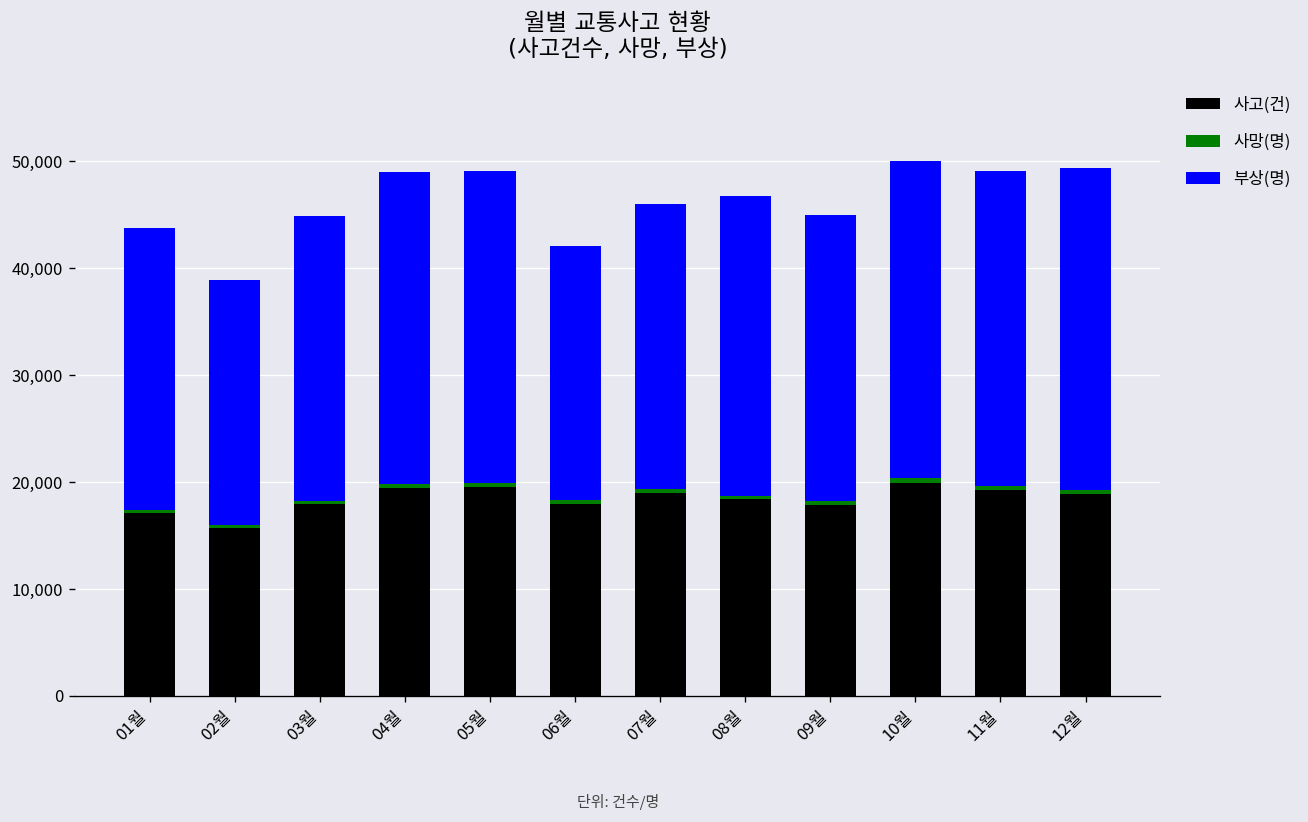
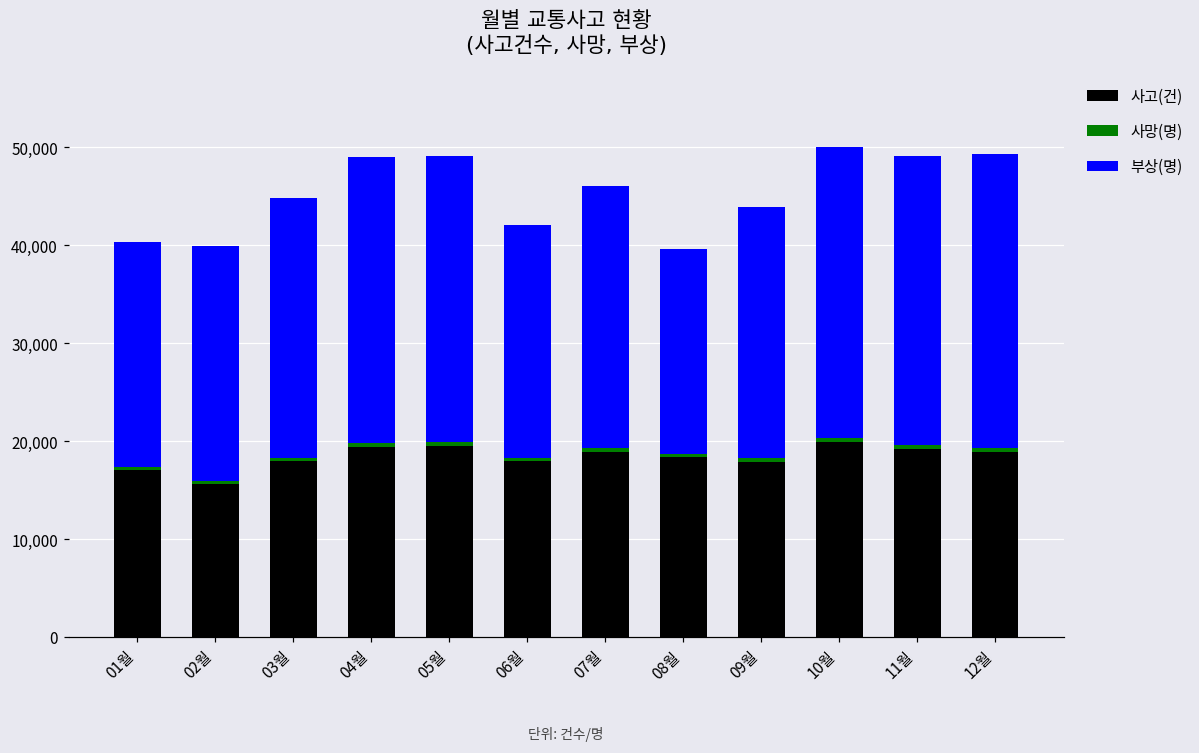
  {
    "사고(건)": {
      "01월": "17,000",
      "02월": "16,000",
      "03월": "18,000",
      "04월": "19,000",
      "05월": "20,000",
      "06월": "18,000",
      "07월": "19,000",
      "08월": "18,000",
      "09월": "18,000",
      "10월": "20,000",
      "11월": "19,000",
      "12월": "19,000"
    },
    "사망(명)": {
      "01월": "0",
      "02월": "0",
      "03월": "0",
      "04월": "0",
      "05월": "0",
      "06월": "0",
      "07월": "0",
      "08월": "0",
      "09월": "0",
      "10월": "0",
      "11월": "0",
      "12월": "0"
    },
    "부상(명)": {
-     "01월": "26,000",
-     "02월": "23,000",
+     "01월": "23,000",
+     "02월": "24,000",
      "03월": "27,000",
      "04월": "29,000",
      "05월": "29,000",
      "06월": "24,000",
      "07월": "27,000",
-     "08월": "28,000",
-     "09월": "27,000",
+     "08월": "21,000",
+     "09월": "26,000",
      "10월": "30,000",
      "11월": "29,000",
      "12월": "30,000"
    }
  }
